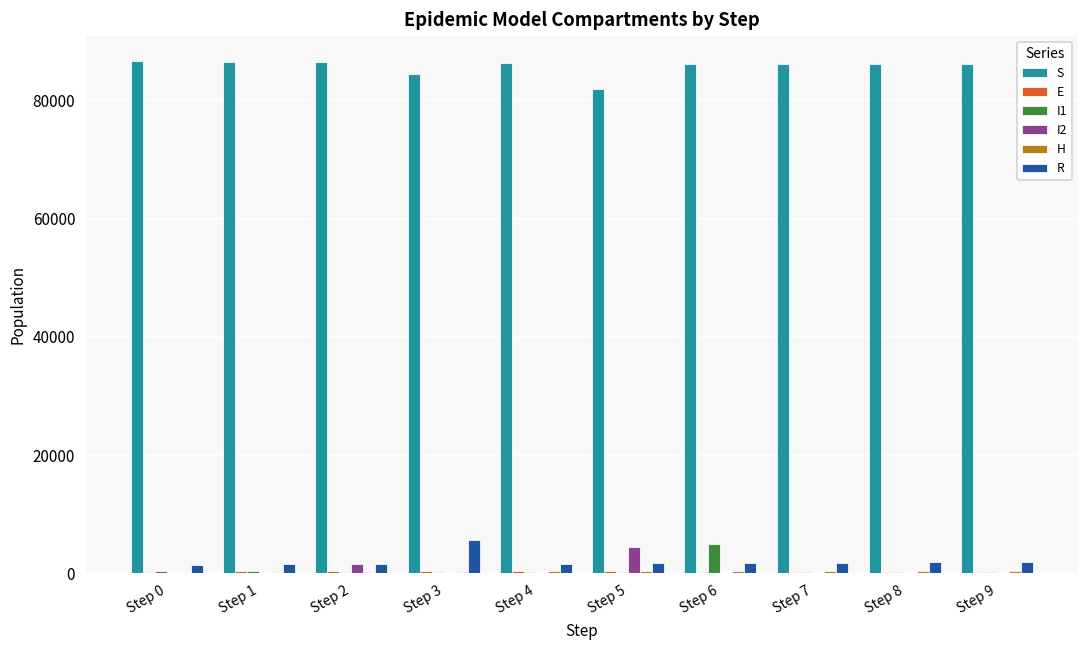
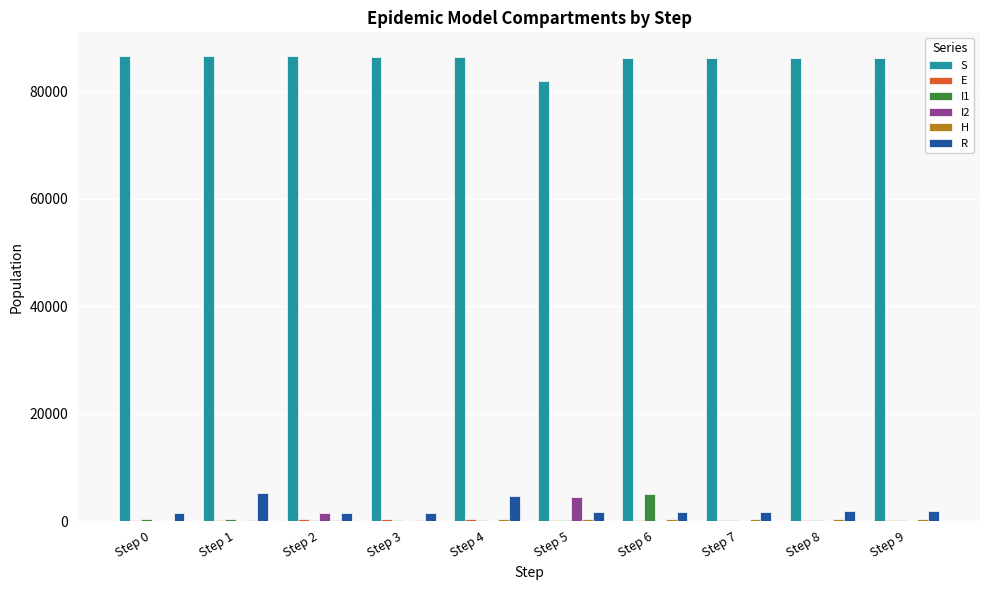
  {
    "S": {
      "Step 0": 87000,
      "Step 1": 87000,
      "Step 2": 86000,
-     "Step 3": 84000,
+     "Step 3": 86000,
      "Step 4": 86000,
      "Step 5": 82000,
      "Step 6": 86000,
      "Step 7": 86000,
      "Step 8": 86000,
      "Step 9": 86000
    },
    "I1": {
      "Step 6": 5000
    },
    "I2": {
      "Step 2": 2000,
      "Step 5": 4000
    },
    "R": {
      "Step 0": 1000,
-     "Step 1": 2000,
+     "Step 1": 5000,
      "Step 2": 2000,
-     "Step 3": 6000,
-     "Step 4": 2000,
+     "Step 3": 2000,
+     "Step 4": 5000,
      "Step 5": 2000,
      "Step 6": 2000,
      "Step 7": 2000,
      "Step 8": 2000,
      "Step 9": 2000
    }
  }
